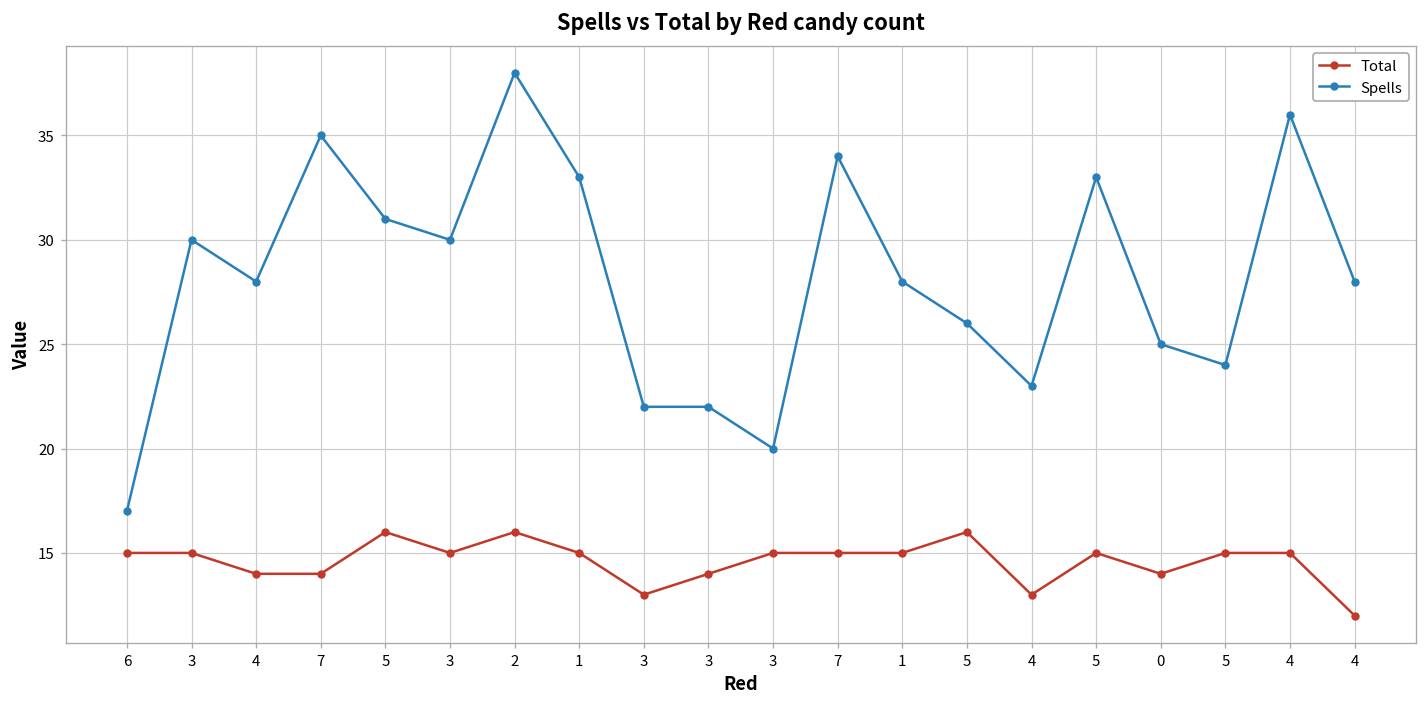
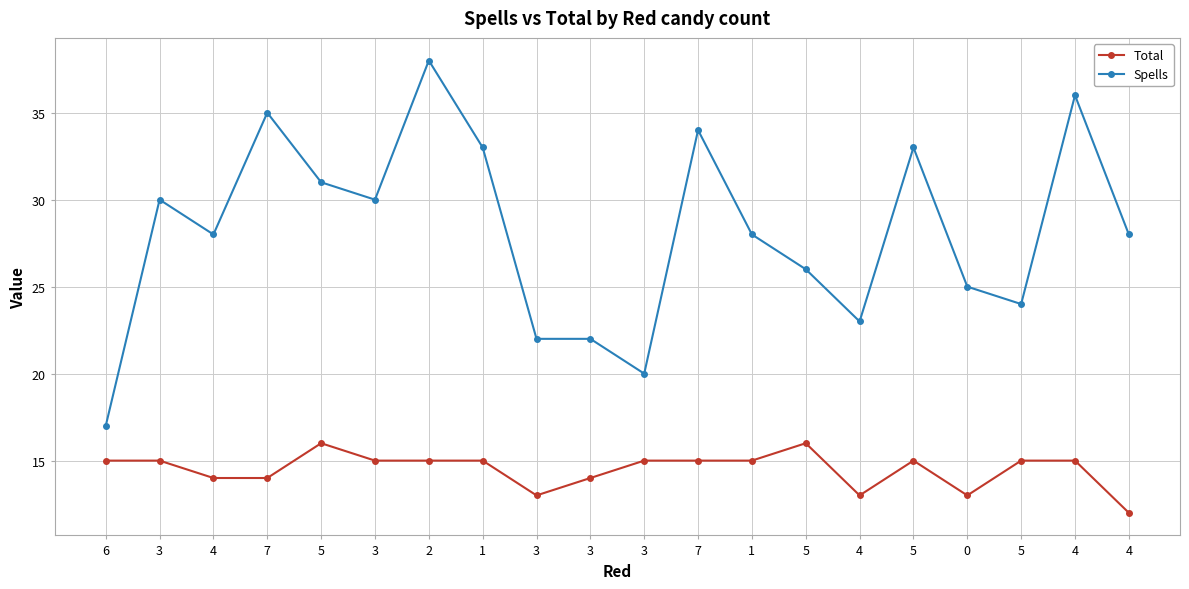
  {
    "Total": {
      "6": 15,
-     "2": 16,
-     "0": 14
+     "2": 15,
+     "0": 13
    },
    "Spells": {
      "6": 17,
      "2": 38,
      "0": 25
    }
  }
